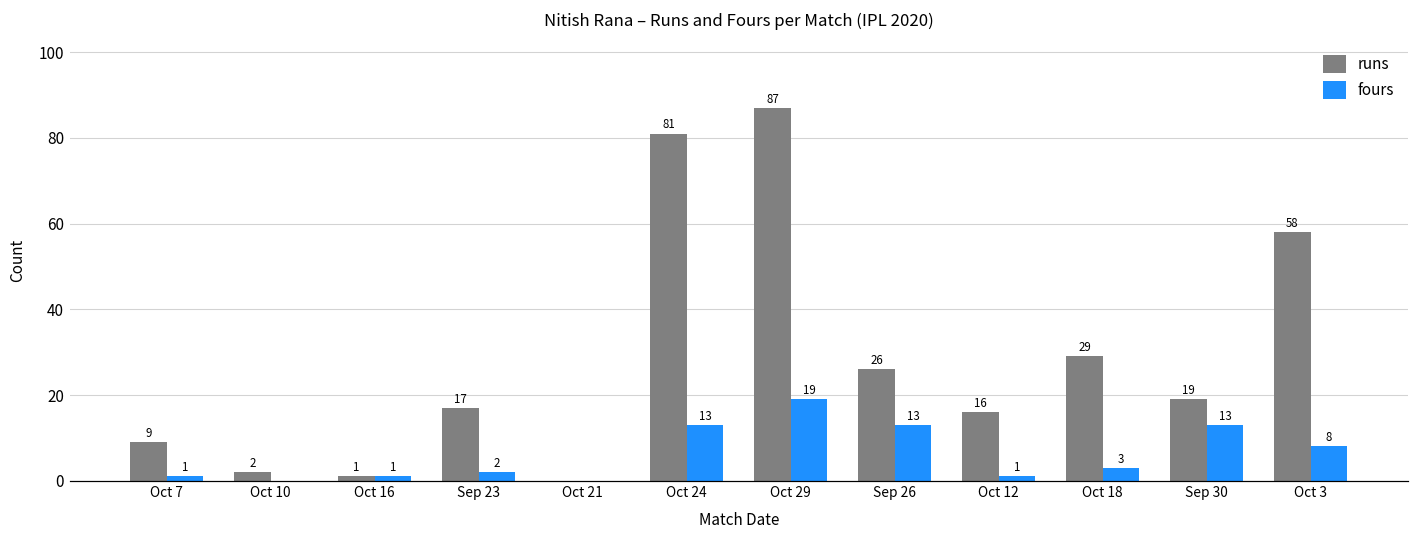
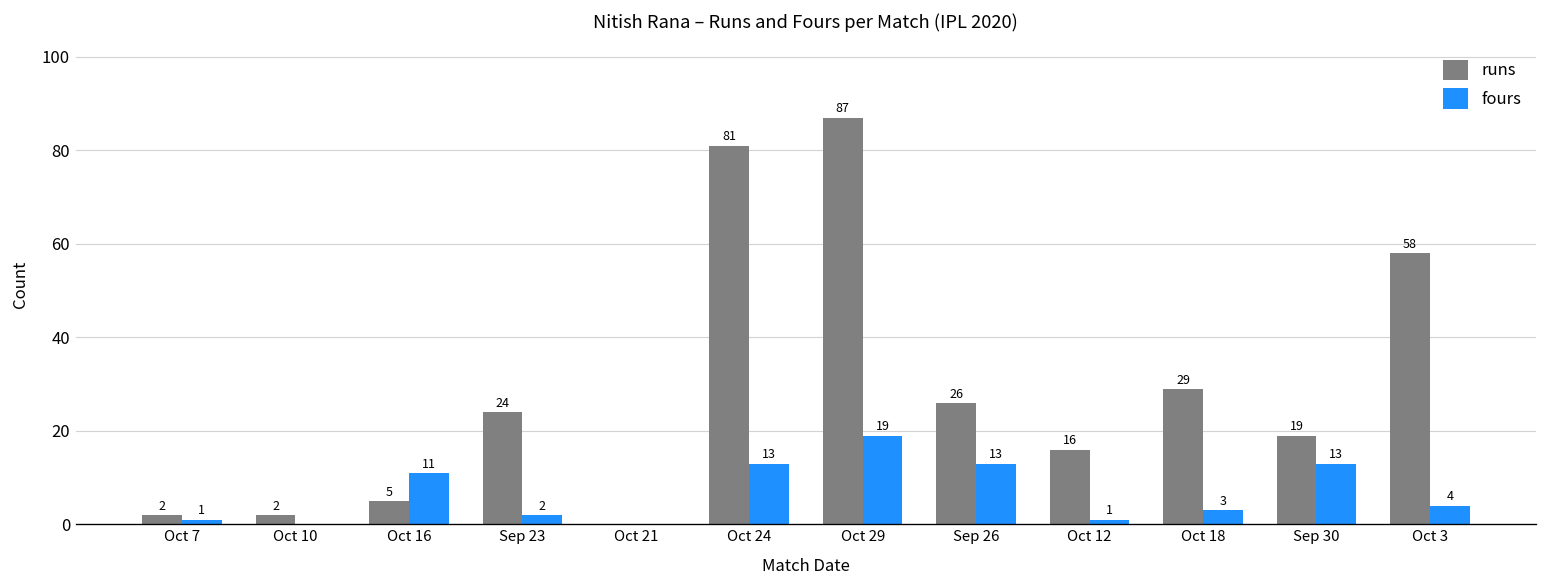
  {
    "runs": {
-     "Oct 7": 9,
+     "Oct 7": 2,
      "Oct 10": 2,
-     "Oct 16": 1,
-     "Sep 23": 17,
+     "Oct 16": 5,
+     "Sep 23": 24,
      "Oct 24": 81,
      "Oct 29": 87,
      "Sep 26": 26,
      "Oct 12": 16,
      "Oct 18": 29,
      "Sep 30": 19,
      "Oct 3": 58
    },
    "fours": {
      "Oct 7": 1,
-     "Oct 16": 1,
+     "Oct 16": 11,
      "Sep 23": 2,
      "Oct 24": 13,
      "Oct 29": 19,
      "Sep 26": 13,
      "Oct 12": 1,
      "Oct 18": 3,
      "Sep 30": 13,
-     "Oct 3": 8
+     "Oct 3": 4
    }
  }
